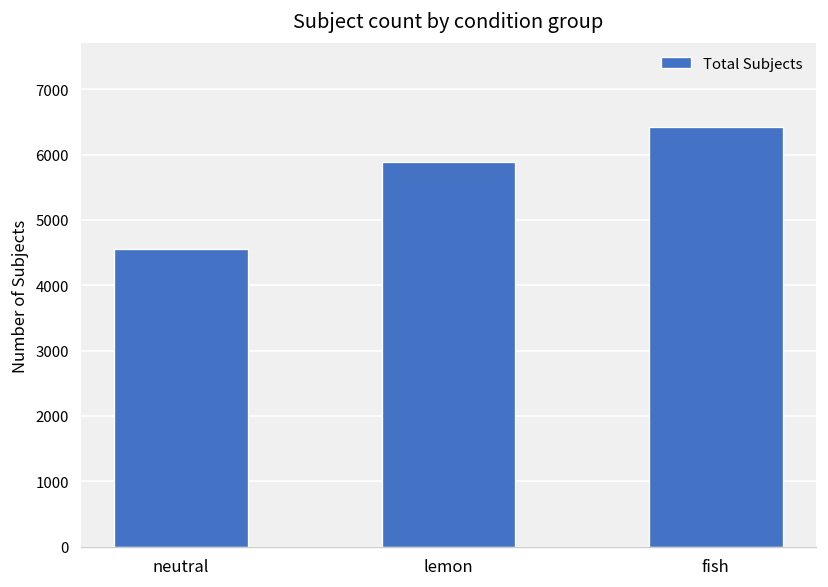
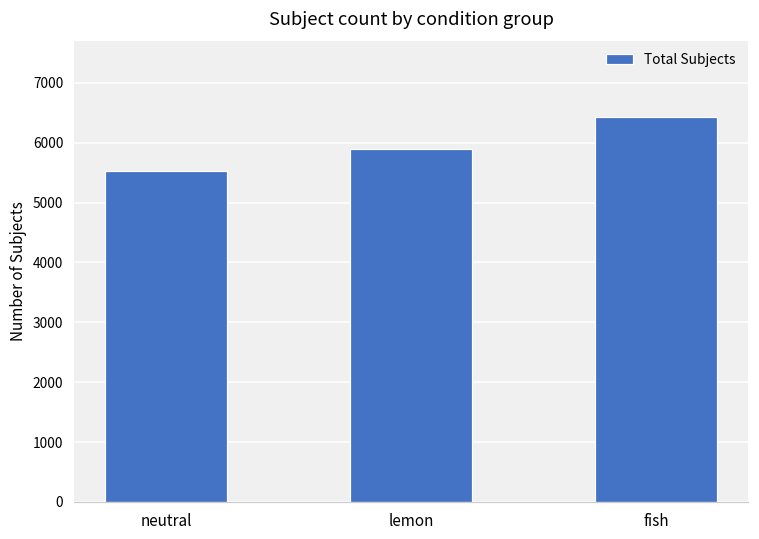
  {
-   "neutral": 4600,
+   "neutral": 5500,
    "lemon": 5900,
    "fish": 6400
  }
